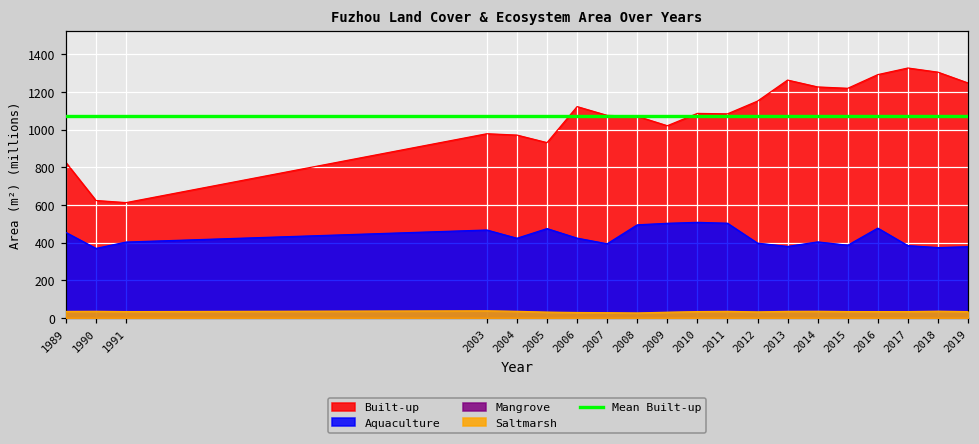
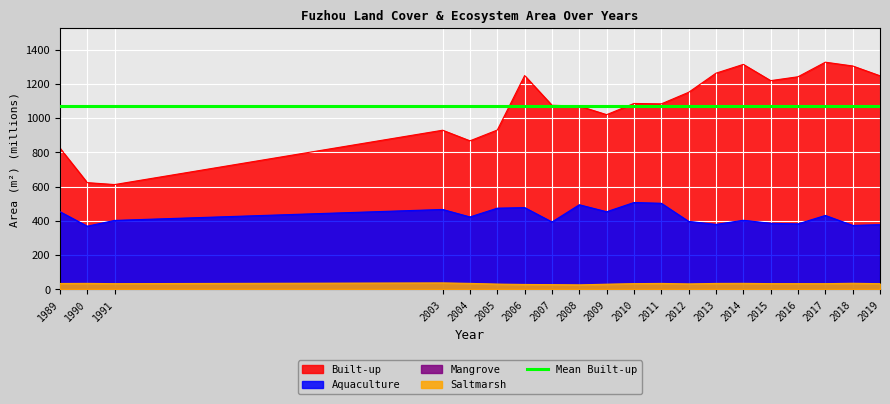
  {
    "Built-up": {
      "1989": 830,
      "1990": 620,
      "1991": 610,
-     "2003": 980,
-     "2004": 970,
+     "2003": 930,
+     "2004": 870,
      "2005": 930,
-     "2006": 1120,
+     "2006": 1250,
      "2007": 1080,
      "2008": 1070,
      "2009": 1020,
      "2010": 1090,
      "2011": 1080,
      "2012": 1150,
      "2013": 1260,
-     "2014": 1230,
+     "2014": 1310,
      "2015": 1220,
-     "2016": 1290,
+     "2016": 1240,
      "2017": 1330,
      "2018": 1310,
      "2019": 1250
    },
    "Aquaculture": {
      "1989": 450,
      "1990": 370,
      "1991": 400,
      "2003": 470,
      "2004": 420,
      "2005": 470,
-     "2006": 420,
+     "2006": 480,
      "2007": 390,
      "2008": 490,
-     "2009": 500,
+     "2009": 450,
      "2010": 510,
      "2011": 500,
      "2012": 400,
      "2013": 380,
      "2014": 400,
      "2015": 390,
-     "2016": 480,
-     "2017": 380,
+     "2016": 380,
+     "2017": 430,
      "2018": 370,
      "2019": 380
    },
    "Mangrove": {
      "1989": 0,
      "1990": 0,
      "1991": 10,
      "2003": 0,
      "2004": 0,
      "2005": 0,
      "2006": 0,
      "2007": 0,
      "2008": 0,
      "2009": 0,
      "2010": 0,
      "2011": 0,
      "2012": 0,
      "2013": 0,
      "2014": 0,
      "2015": 0,
      "2016": 0,
      "2017": 0,
      "2018": 0,
      "2019": 0
    },
    "Saltmarsh": {
      "1989": 30,
      "1990": 40,
      "1991": 30,
      "2003": 40,
      "2004": 40,
      "2005": 30,
      "2006": 30,
      "2007": 30,
      "2008": 30,
      "2009": 30,
      "2010": 30,
      "2011": 40,
      "2012": 30,
      "2013": 40,
      "2014": 40,
      "2015": 30,
      "2016": 30,
      "2017": 30,
      "2018": 40,
      "2019": 30
    }
  }
